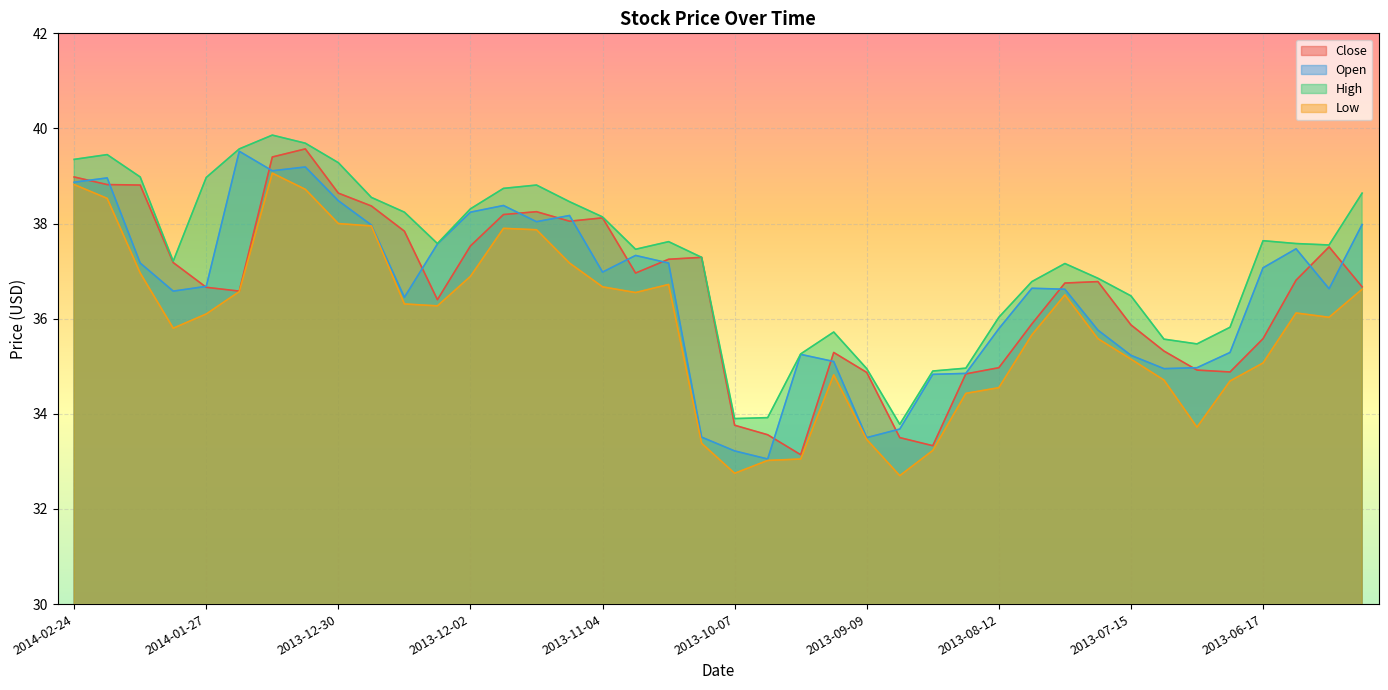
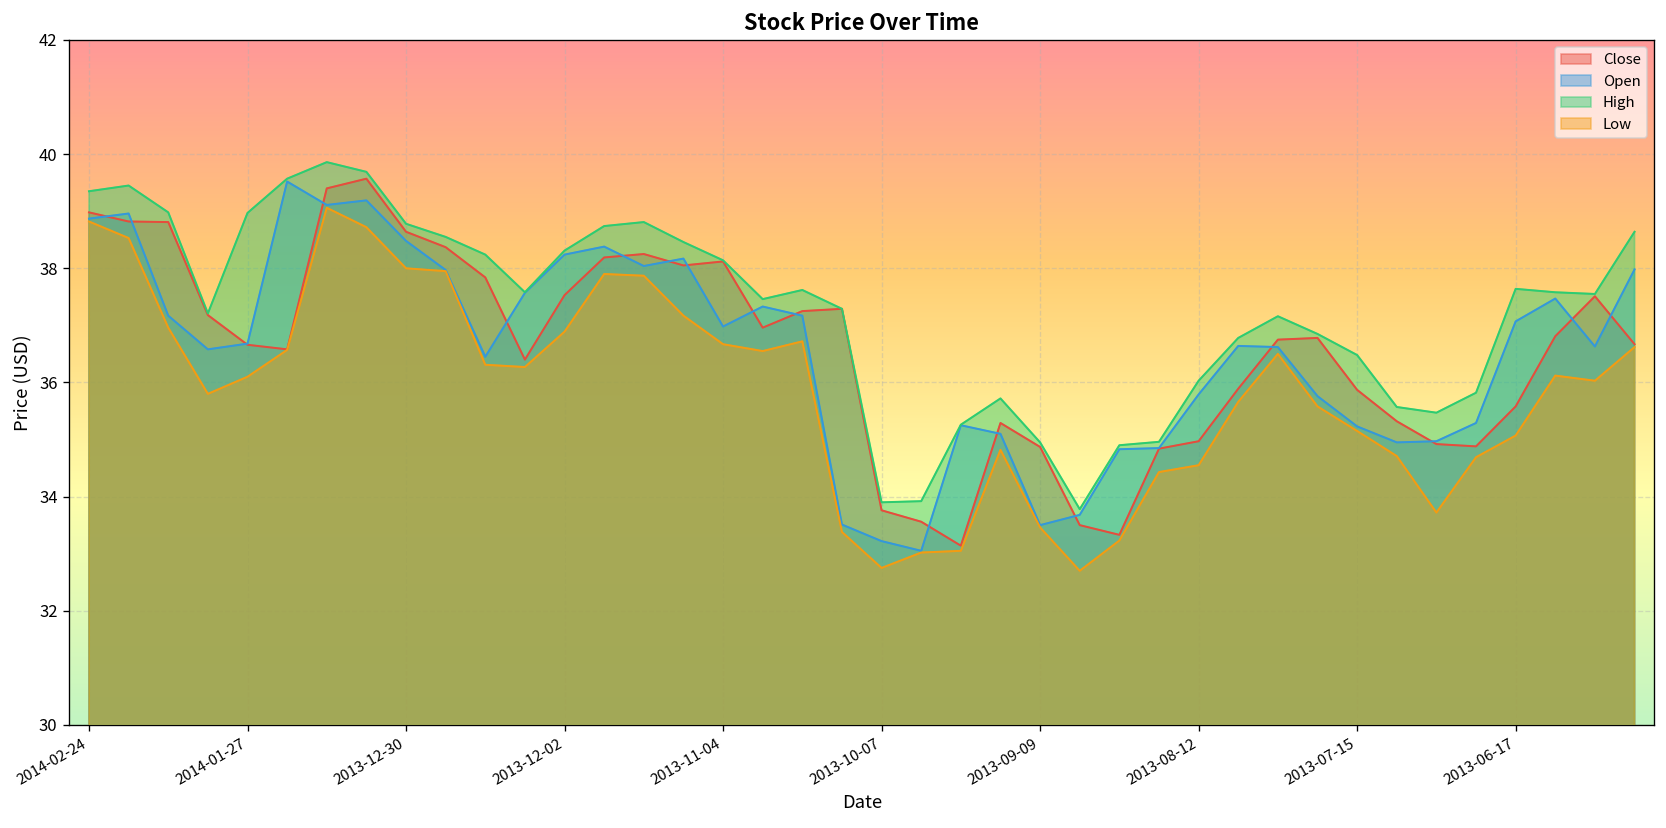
  {
    "Close": {
      "2014-02-24": 39.0,
      "2013-12-30": 38.6,
      "2013-12-02": 37.5,
      "2013-10-07": 33.8,
      "2013-09-09": 34.9,
      "2013-08-12": 35.0,
      "2013-07-15": 35.9,
      "2013-06-17": 35.6
    },
    "Open": {
      "2013-12-30": 38.5,
      "2013-12-02": 38.2,
      "2013-11-04": 37.0,
      "2013-10-07": 33.2,
      "2013-08-12": 35.8,
      "2013-07-15": 35.2,
      "2013-06-17": 37.1
    },
    "High": {
      "2014-02-24": 39.4,
      "2014-01-27": 39.0,
-     "2013-12-30": 39.3,
+     "2013-12-30": 38.8,
      "2013-12-02": 38.3,
      "2013-10-07": 33.9,
      "2013-09-09": 35.0,
      "2013-08-12": 36.0,
      "2013-07-15": 36.5,
      "2013-06-17": 37.6
    },
    "Low": {
      "2014-01-27": 36.1,
      "2013-12-30": 38.0,
      "2013-12-02": 36.9,
      "2013-11-04": 36.7,
      "2013-10-07": 32.8,
      "2013-08-12": 34.6,
      "2013-07-15": 35.2,
      "2013-06-17": 35.1
    }
  }
